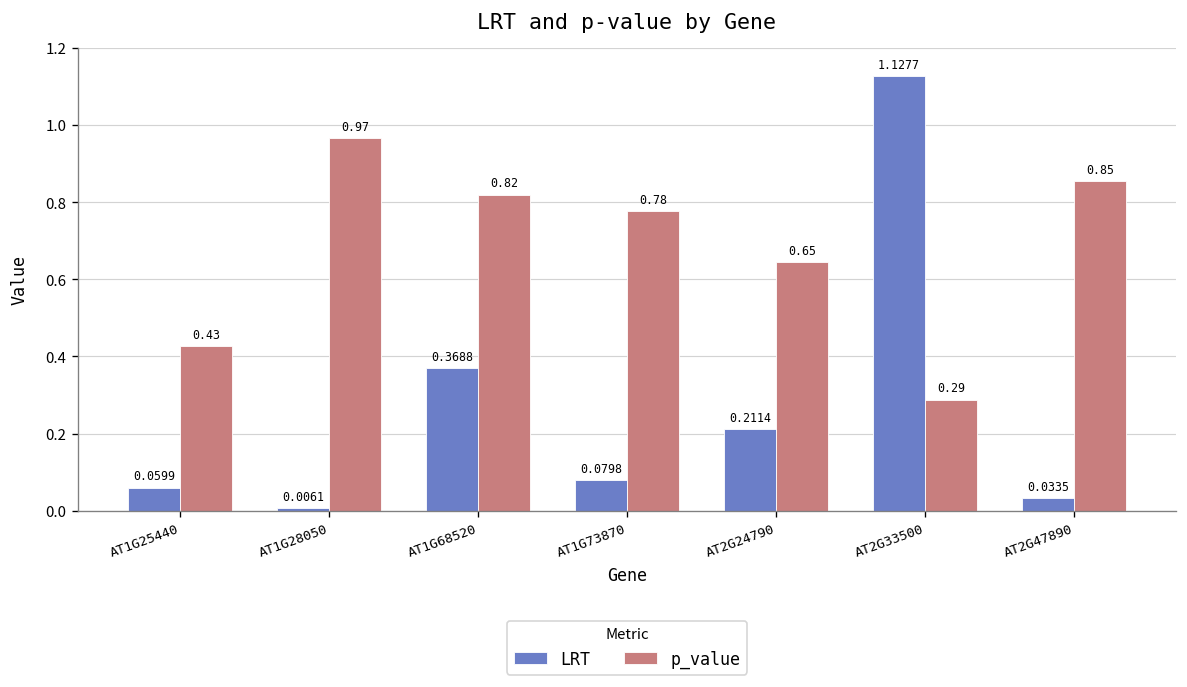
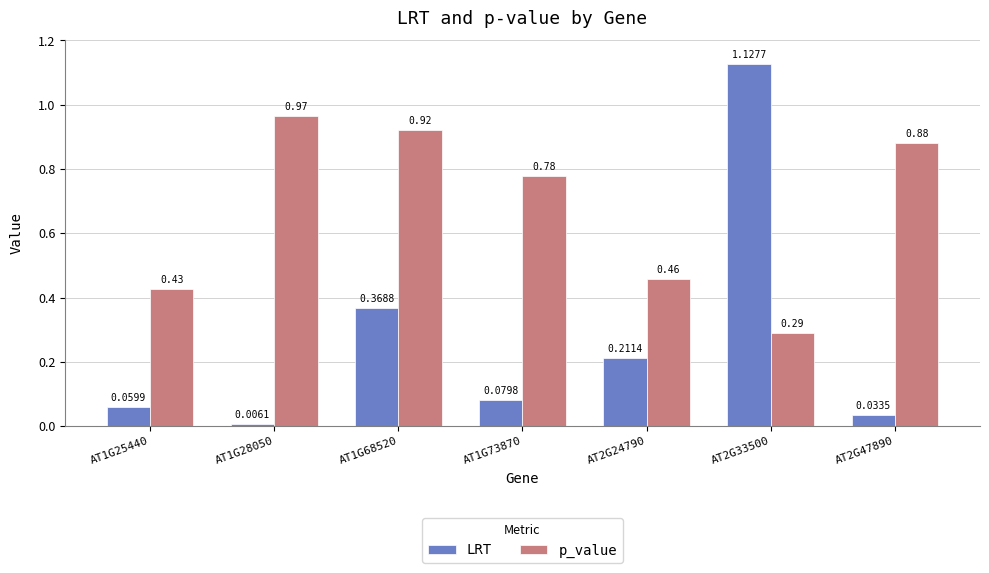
  {
    "LRT": {
      "AT1G25440": 0.0599,
      "AT1G28050": 0.0061,
      "AT1G68520": 0.3688,
      "AT1G73870": 0.0798,
      "AT2G24790": 0.2114,
      "AT2G33500": 1.1277,
      "AT2G47890": 0.0335
    },
    "p_value": {
      "AT1G25440": 0.43,
      "AT1G28050": 0.97,
-     "AT1G68520": 0.82,
+     "AT1G68520": 0.92,
      "AT1G73870": 0.78,
-     "AT2G24790": 0.65,
+     "AT2G24790": 0.46,
      "AT2G33500": 0.29,
-     "AT2G47890": 0.85
+     "AT2G47890": 0.88
    }
  }
